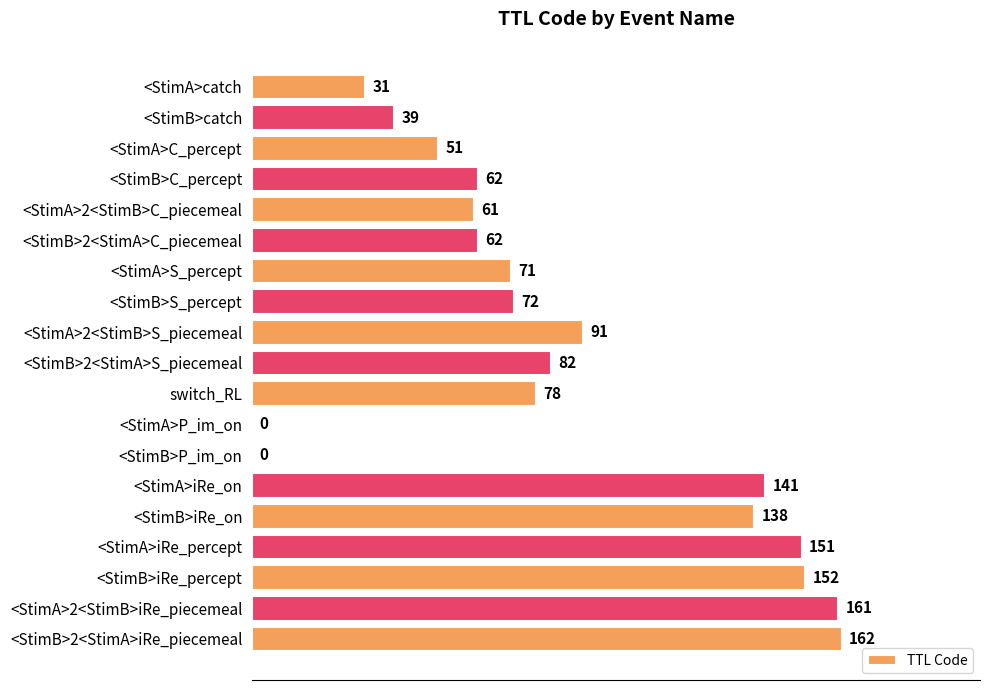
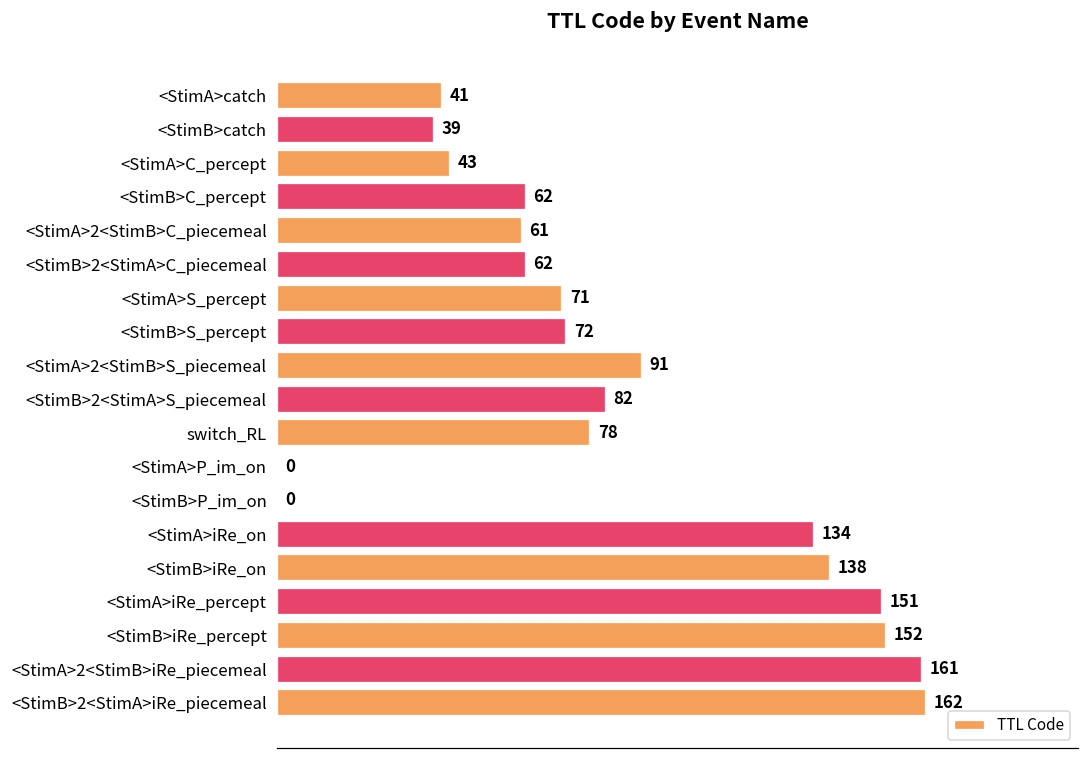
  {
-   "<StimA>catch": 31,
+   "<StimA>catch": 41,
    "<StimB>catch": 39,
-   "<StimA>C_percept": 51,
+   "<StimA>C_percept": 43,
    "<StimB>C_percept": 62,
    "<StimA>2<StimB>C_piecemeal": 61,
    "<StimB>2<StimA>C_piecemeal": 62,
    "<StimA>S_percept": 71,
    "<StimB>S_percept": 72,
    "<StimA>2<StimB>S_piecemeal": 91,
    "<StimB>2<StimA>S_piecemeal": 82,
    "switch_RL": 78,
    "<StimA>P_im_on": 0,
    "<StimB>P_im_on": 0,
-   "<StimA>iRe_on": 141,
+   "<StimA>iRe_on": 134,
    "<StimB>iRe_on": 138,
    "<StimA>iRe_percept": 151,
    "<StimB>iRe_percept": 152,
    "<StimA>2<StimB>iRe_piecemeal": 161,
    "<StimB>2<StimA>iRe_piecemeal": 162
  }
